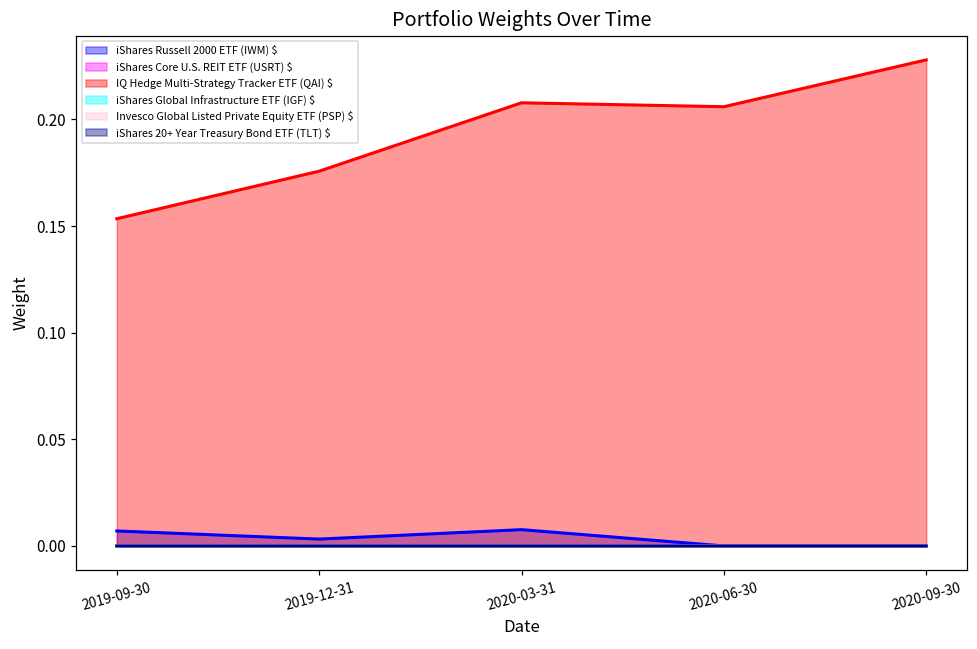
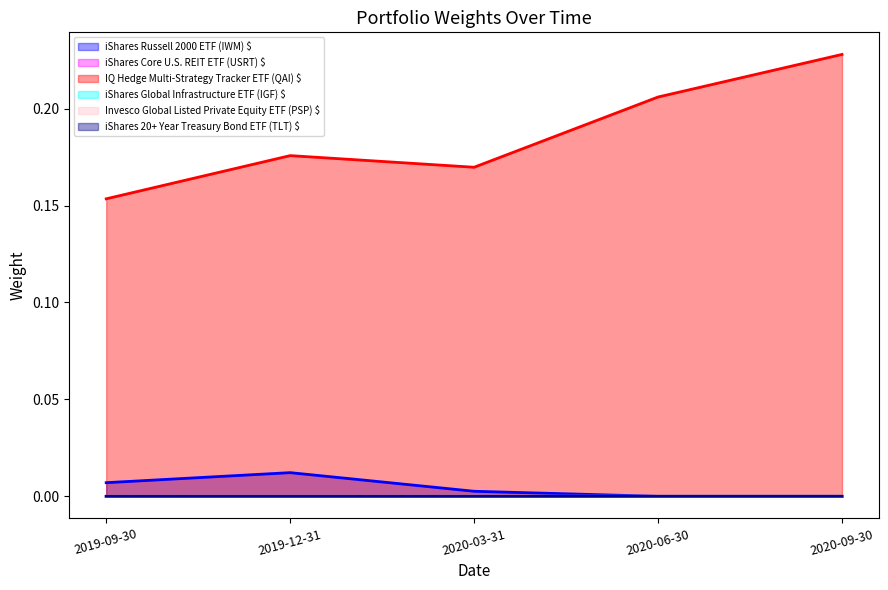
  {
    "iShares Russell 2000 ETF (IWM) $": {
      "2019-09-30": 0.007,
-     "2019-12-31": 0.003,
-     "2020-03-31": 0.008
+     "2019-12-31": 0.012,
+     "2020-03-31": 0.003
    },
    "iShares 20+ Year Treasury Bond ETF (TLT) $": {
      "2019-09-30": 0.000,
      "2019-12-31": 0.000,
      "2020-03-31": 0.000
    },
    "IQ Hedge Multi-Strategy Tracker ETF (QAI) $": {
      "2019-09-30": 0.153,
      "2019-12-31": 0.176,
-     "2020-03-31": 0.208,
+     "2020-03-31": 0.170,
      "2020-06-30": 0.206,
      "2020-09-30": 0.228
    }
  }
